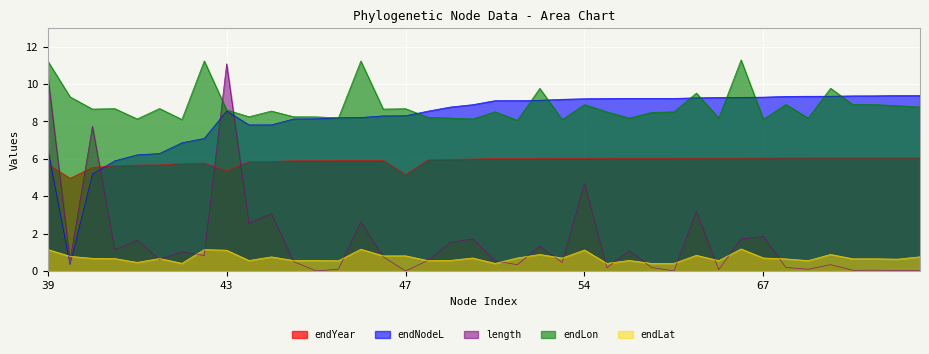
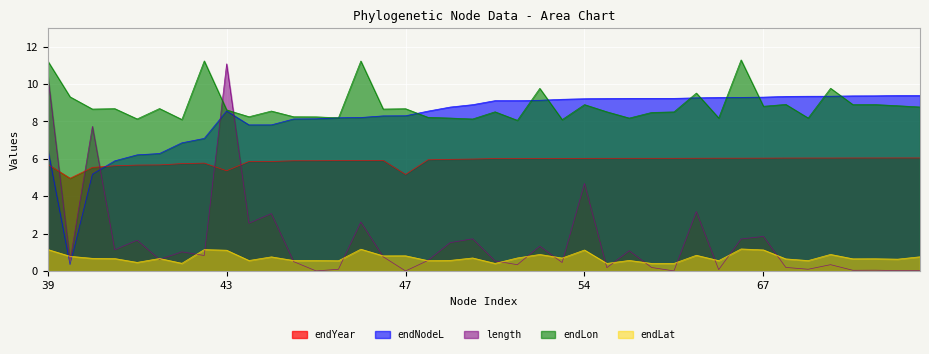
  {
    "endYear": {
      "43": 5.4,
      "47": 5.2,
      "54": 6.0,
      "67": 6.0
    },
    "endNodeL": {
      "47": 8.3,
      "54": 9.2,
      "67": 9.3
    },
    "length": {
      "43": 11.1,
      "47": 0.0,
      "54": 4.7,
      "67": 1.9
    },
    "endLon": {
      "47": 8.7,
      "54": 8.9,
-     "67": 8.1
+     "67": 8.8
    },
    "endLat": {
      "43": 1.1,
      "47": 0.8,
      "54": 1.1,
-     "67": 0.7
+     "67": 1.1
    }
  }
